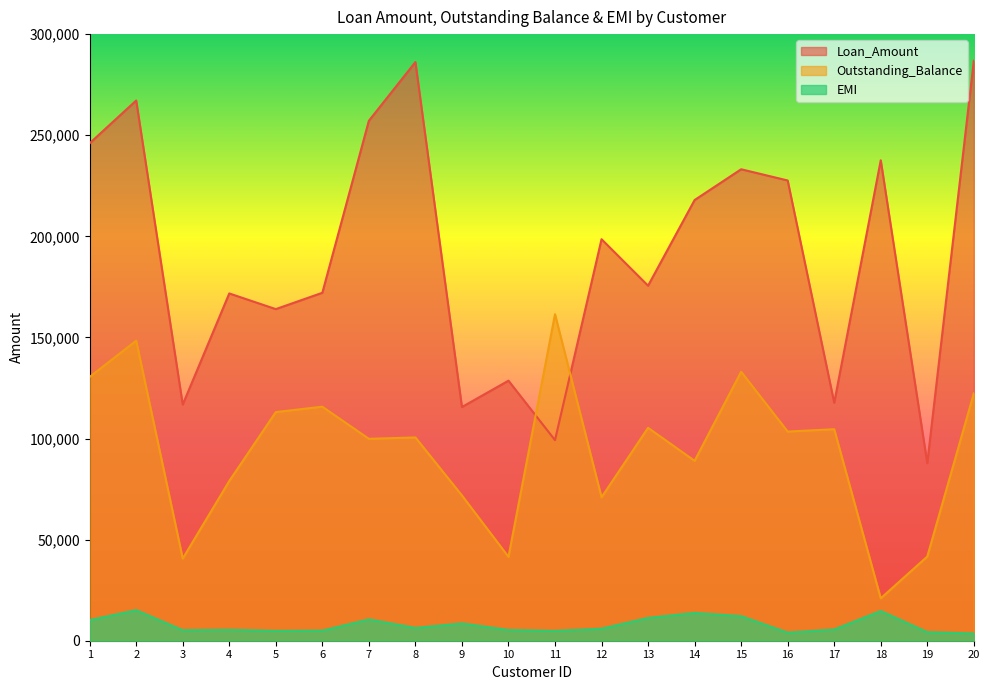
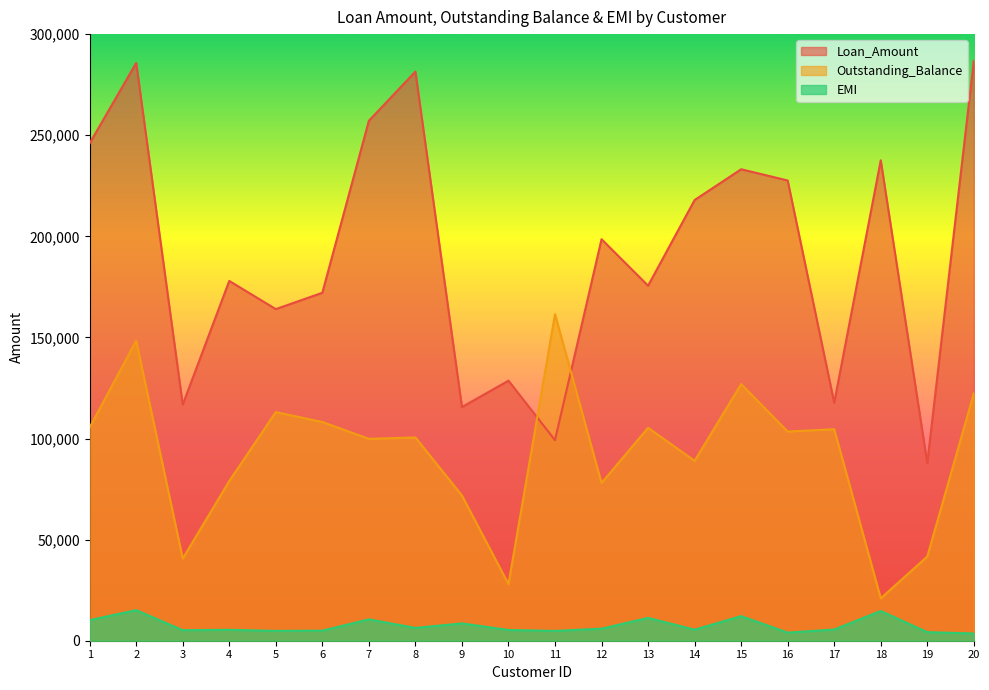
  {
    "Loan_Amount": {
      "1": "246,000",
-     "2": "267,000",
+     "2": "286,000",
      "3": "117,000",
-     "4": "172,000",
+     "4": "178,000",
      "5": "164,000",
      "6": "172,000",
      "7": "257,000",
-     "8": "286,000",
+     "8": "281,000",
      "9": "116,000",
      "10": "129,000",
      "11": "99,000",
      "12": "199,000",
      "13": "176,000",
      "14": "218,000",
      "15": "233,000",
      "16": "228,000",
      "17": "118,000",
      "18": "238,000",
      "19": "88,000",
      "20": "287,000"
    },
    "Outstanding_Balance": {
-     "1": "130,000",
+     "1": "105,000",
      "2": "148,000",
      "3": "41,000",
      "4": "79,000",
      "5": "113,000",
-     "6": "116,000",
+     "6": "108,000",
      "7": "100,000",
      "8": "101,000",
      "9": "72,000",
-     "10": "41,000",
+     "10": "28,000",
      "11": "161,000",
-     "12": "71,000",
+     "12": "78,000",
      "13": "105,000",
      "14": "89,000",
-     "15": "133,000",
+     "15": "127,000",
      "16": "103,000",
      "17": "105,000",
      "18": "21,000",
      "19": "42,000",
      "20": "122,000"
    },
    "EMI": {
      "1": "10,000",
      "2": "15,000",
      "3": "5,000",
      "4": "5,000",
      "5": "5,000",
      "6": "5,000",
      "7": "11,000",
      "8": "6,000",
      "9": "9,000",
      "10": "5,000",
      "11": "5,000",
      "12": "6,000",
      "13": "11,000",
-     "14": "14,000",
+     "14": "5,000",
      "15": "12,000",
      "16": "4,000",
      "17": "6,000",
      "18": "15,000",
      "19": "4,000",
      "20": "4,000"
    }
  }
